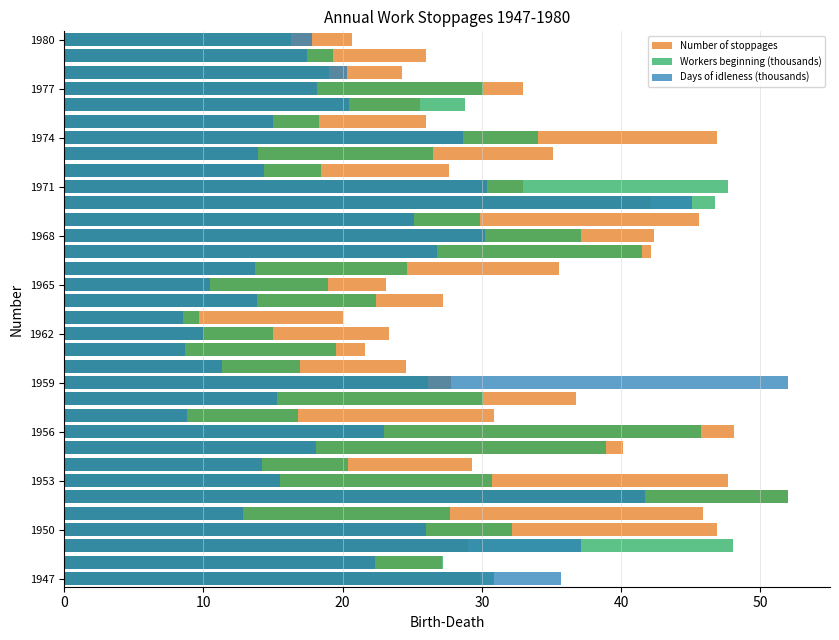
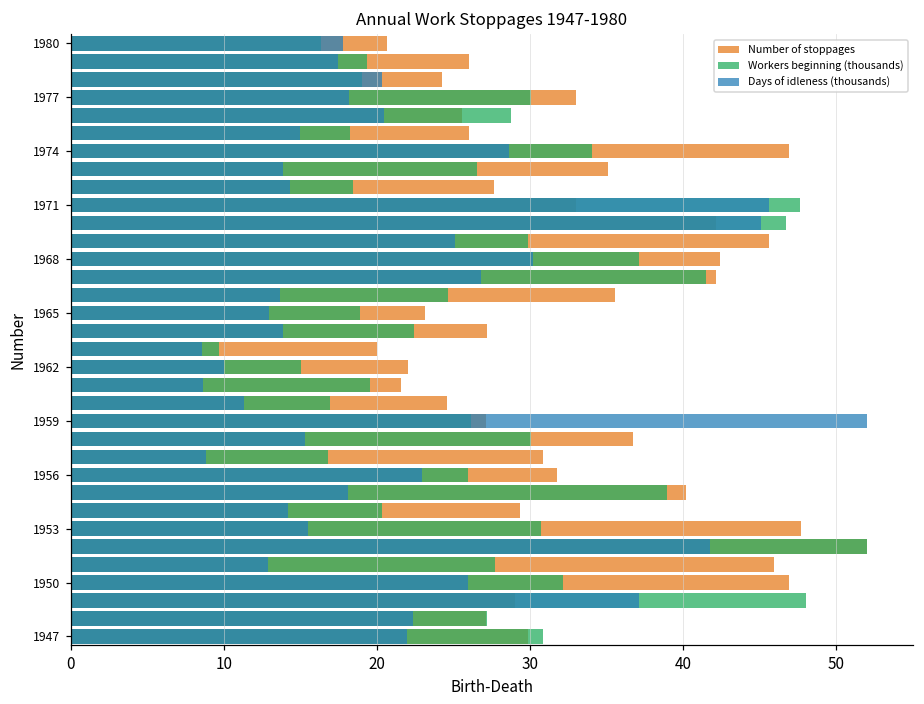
  {
    "Number of stoppages": {
      "1980": 20.7,
      "1977": 33.0,
      "1974": 46.9,
      "1968": 42.4,
      "1965": 23.1,
-     "1962": 23.3,
-     "1959": 27.8,
-     "1956": 48.1,
+     "1962": 22.0,
+     "1959": 27.1,
+     "1956": 31.8,
      "1953": 47.7,
      "1950": 46.9
    },
    "Workers beginning (thousands)": {
      "1971": 47.6,
-     "1956": 45.7
+     "1956": 25.9
    },
    "Days of idleness (thousands)": {
-     "1971": 30.4,
-     "1965": 10.5,
+     "1971": 45.6,
+     "1965": 12.9,
      "1959": 52.0,
-     "1947": 35.7
+     "1947": 22.0
    }
  }
